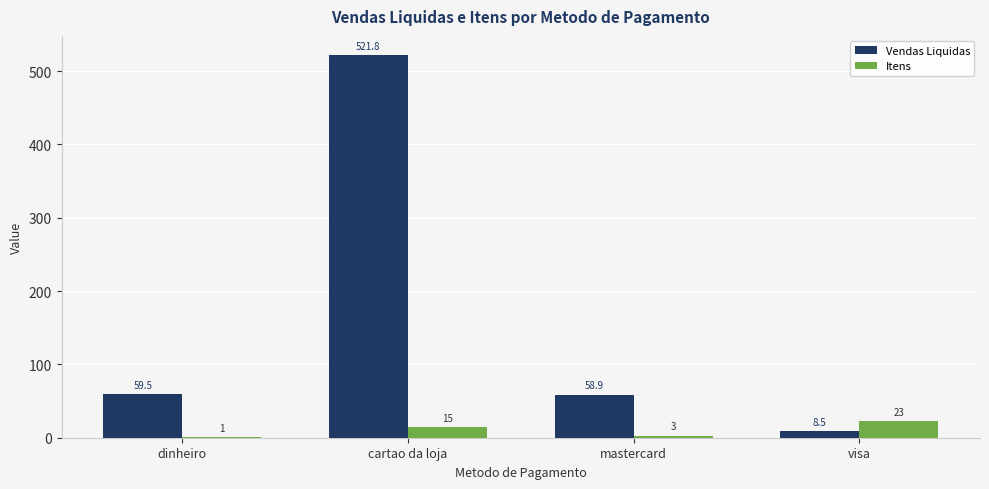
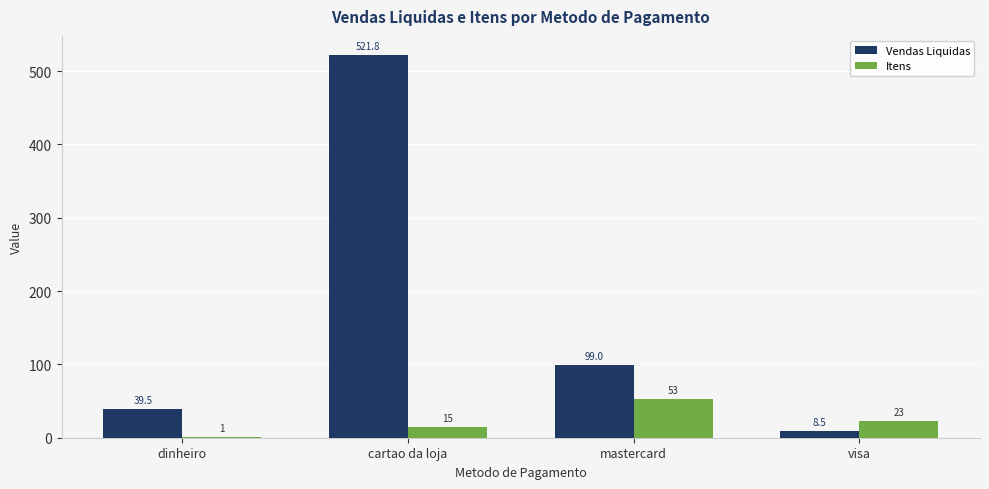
  {
    "Vendas Liquidas": {
-     "dinheiro": 59.5,
+     "dinheiro": 39.5,
      "cartao da loja": 521.8,
-     "mastercard": 58.9,
+     "mastercard": 99.0,
      "visa": 8.5
    },
    "Itens": {
      "dinheiro": 1,
      "cartao da loja": 15,
-     "mastercard": 3,
+     "mastercard": 53,
      "visa": 23
    }
  }
